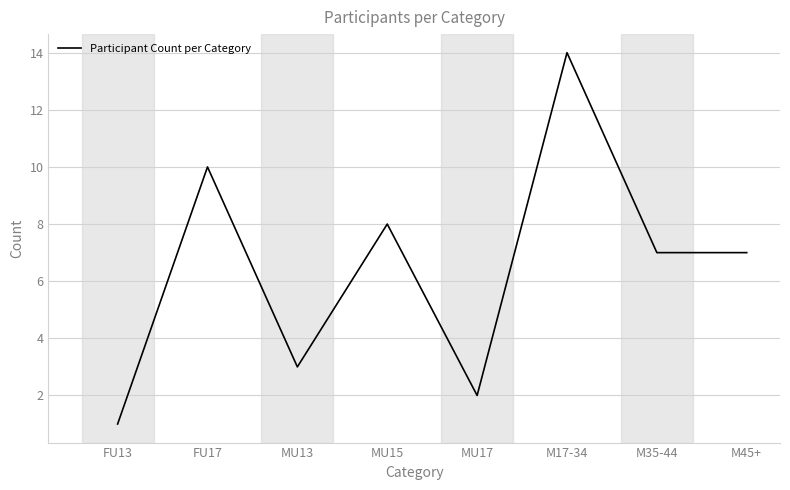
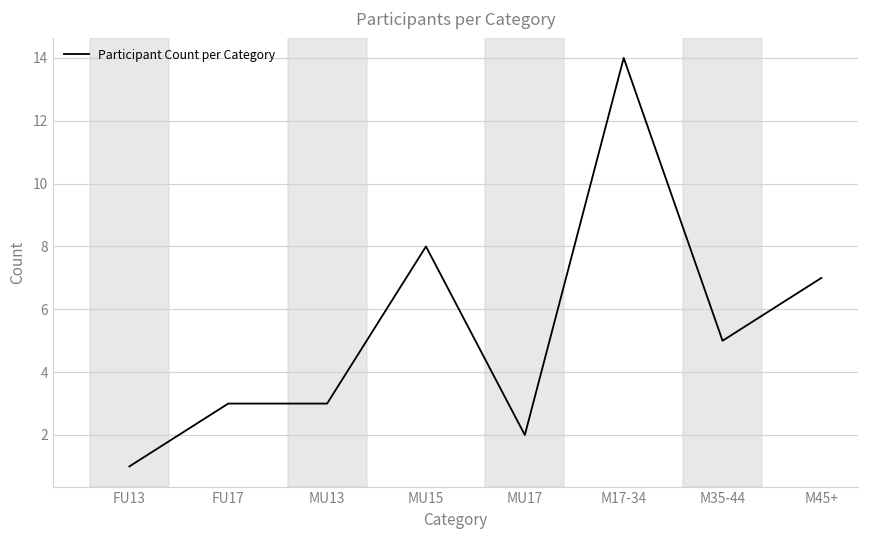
  {
    "FU13": 1,
-   "FU17": 10,
+   "FU17": 3,
    "MU13": 3,
    "MU15": 8,
    "MU17": 2,
    "M17-34": 14,
-   "M35-44": 7,
+   "M35-44": 5,
    "M45+": 7
  }
